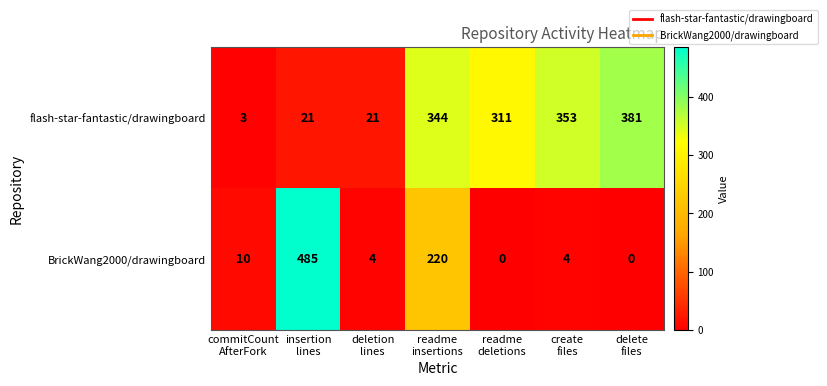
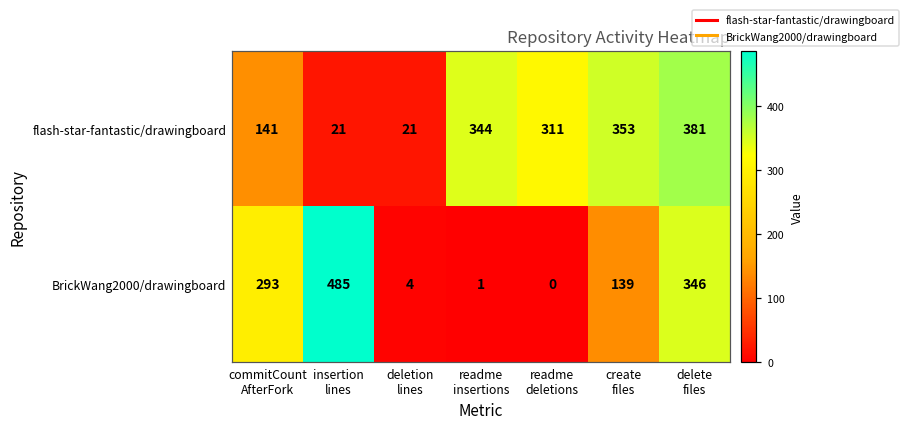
  {
    "flash-star-fantastic/drawingboard": {
-     "commitCount AfterFork": 3,
+     "commitCount AfterFork": 141,
      "insertion lines": 21,
      "deletion lines": 21,
      "readme insertions": 344,
      "readme deletions": 311,
      "create files": 353,
      "delete files": 381
    },
    "BrickWang2000/drawingboard": {
-     "commitCount AfterFork": 10,
+     "commitCount AfterFork": 293,
      "insertion lines": 485,
      "deletion lines": 4,
-     "readme insertions": 220,
+     "readme insertions": 1,
      "readme deletions": 0,
-     "create files": 4,
-     "delete files": 0
+     "create files": 139,
+     "delete files": 346
    }
  }
